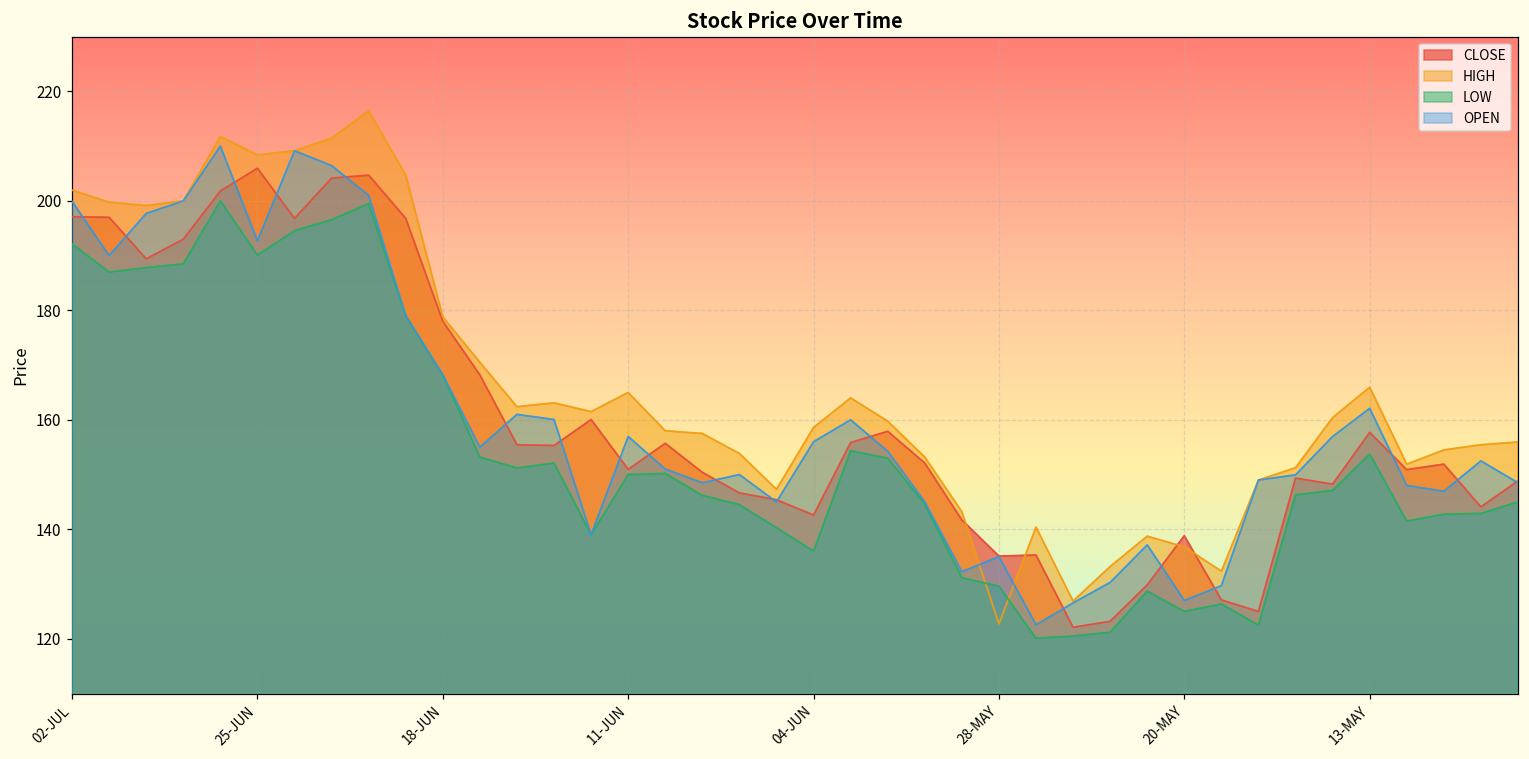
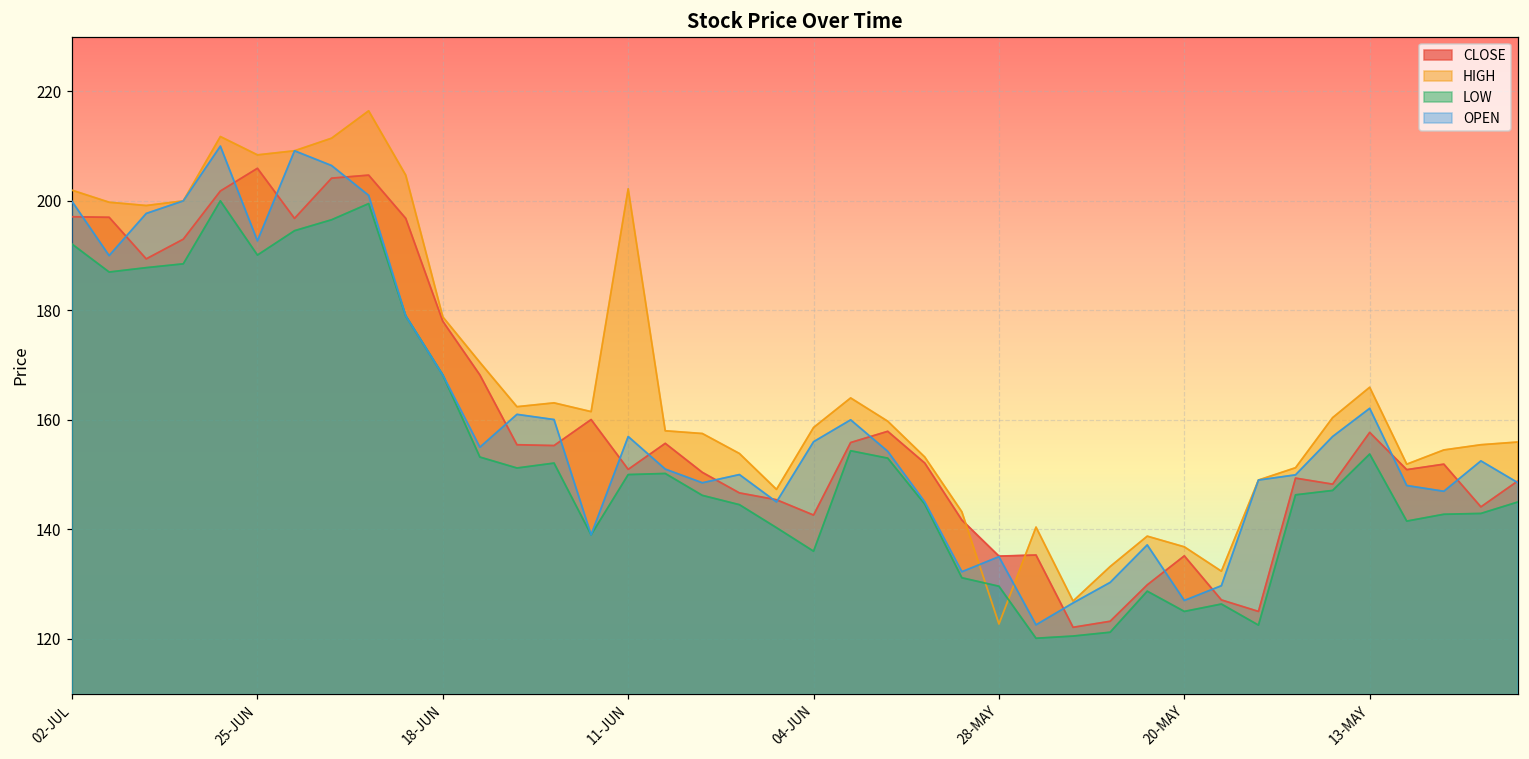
  {
    "CLOSE": {
      "02-JUL": 197,
      "25-JUN": 206,
      "18-JUN": 178,
      "11-JUN": 151,
      "04-JUN": 143,
-     "20-MAY": 139,
+     "20-MAY": 135,
      "13-MAY": 158
    },
    "HIGH": {
      "02-JUL": 202,
      "25-JUN": 208,
      "18-JUN": 179,
-     "11-JUN": 165,
+     "11-JUN": 202,
      "04-JUN": 159,
      "28-MAY": 123,
      "20-MAY": 137,
      "13-MAY": 166
    },
    "LOW": {
      "02-JUL": 192,
      "25-JUN": 190,
      "11-JUN": 150,
      "04-JUN": 136,
      "28-MAY": 130,
      "20-MAY": 125,
      "13-MAY": 154
    },
    "OPEN": {
      "02-JUL": 200,
      "25-JUN": 193,
      "11-JUN": 157,
      "04-JUN": 156,
      "20-MAY": 127,
      "13-MAY": 162
    }
  }
